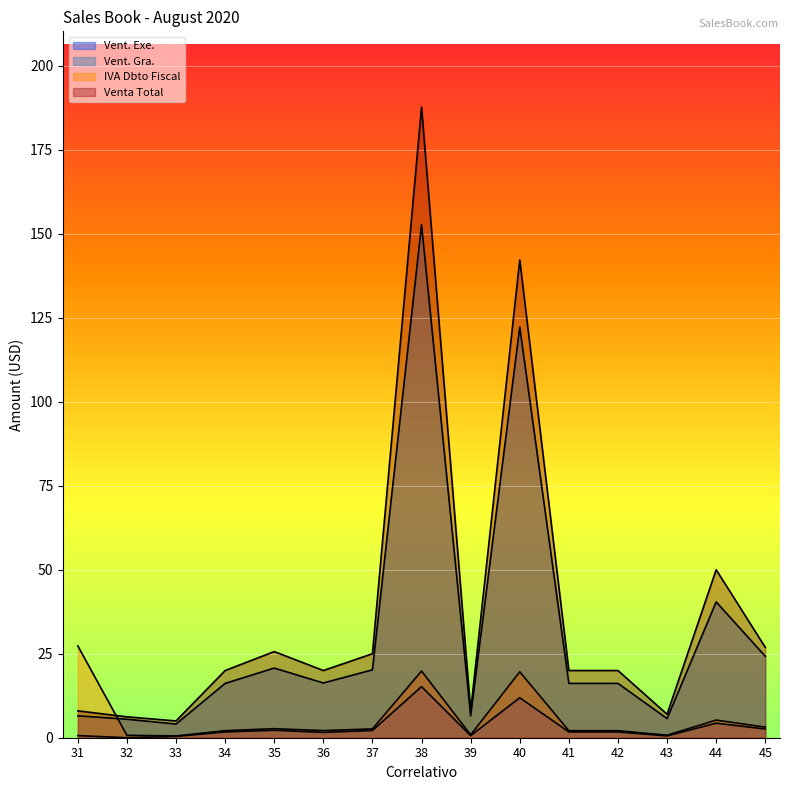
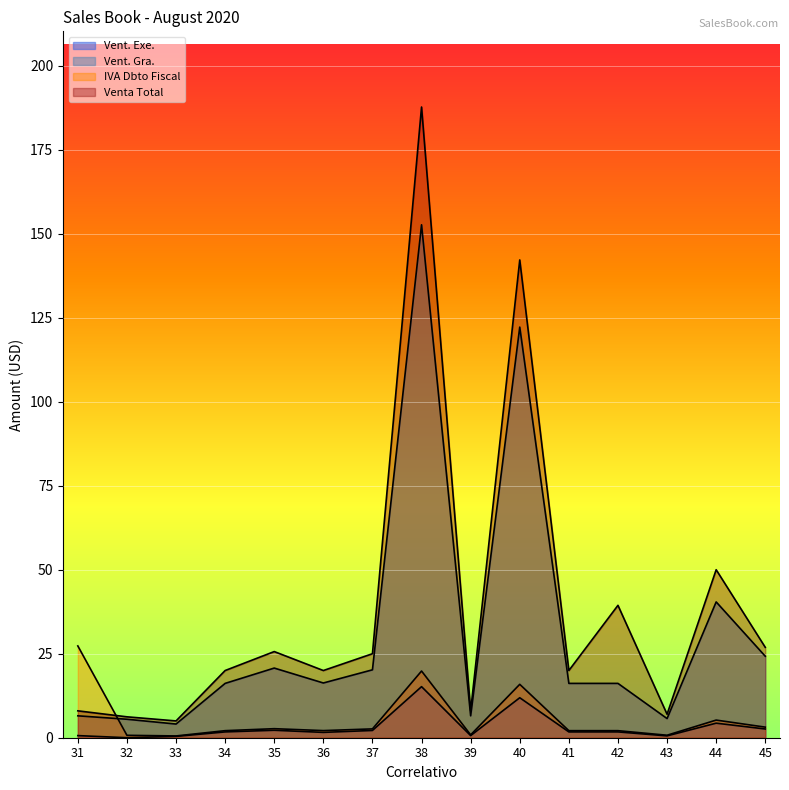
  {
    "IVA Dbto Fiscal": {
      "31": 27,
      "38": 20,
-     "40": 20,
+     "40": 16,
      "44": 5
    },
    "Venta Total": {
      "31": 8,
      "33": 5,
      "34": 20,
      "35": 26,
      "36": 20,
      "37": 25,
      "38": 188,
      "39": 8,
      "40": 142,
      "41": 20,
-     "42": 20,
+     "42": 39,
      "43": 7,
      "44": 50,
      "45": 27
    }
  }
